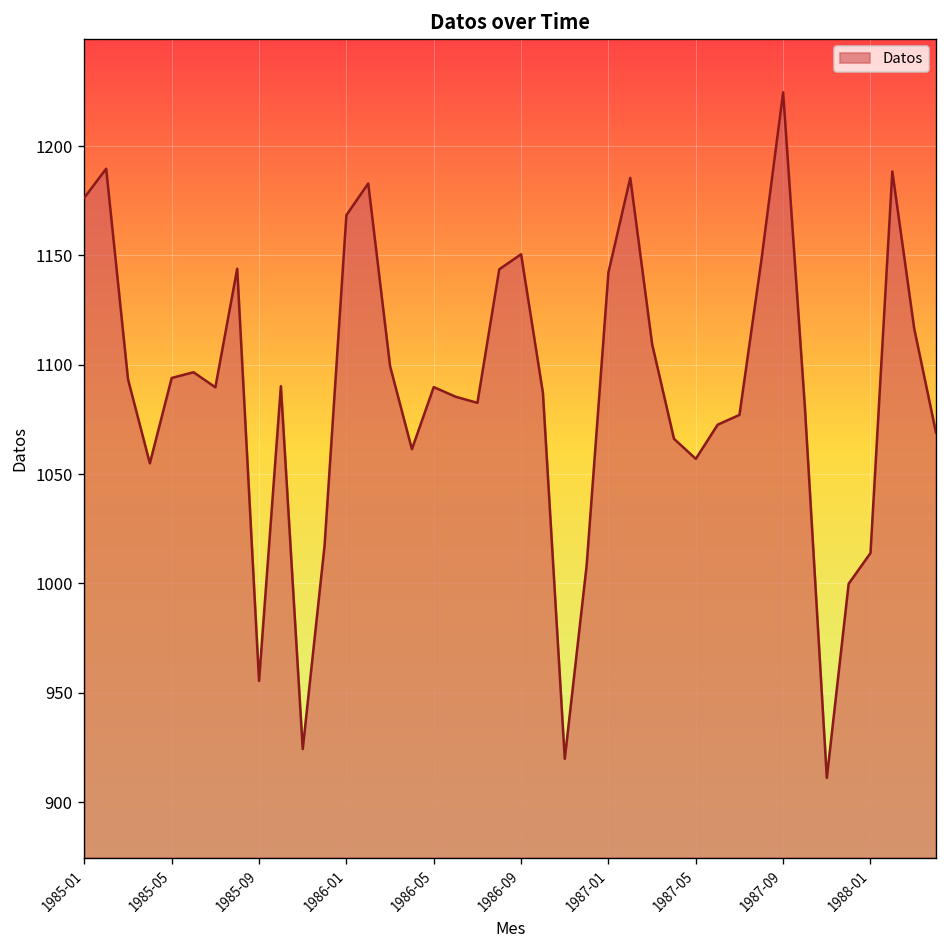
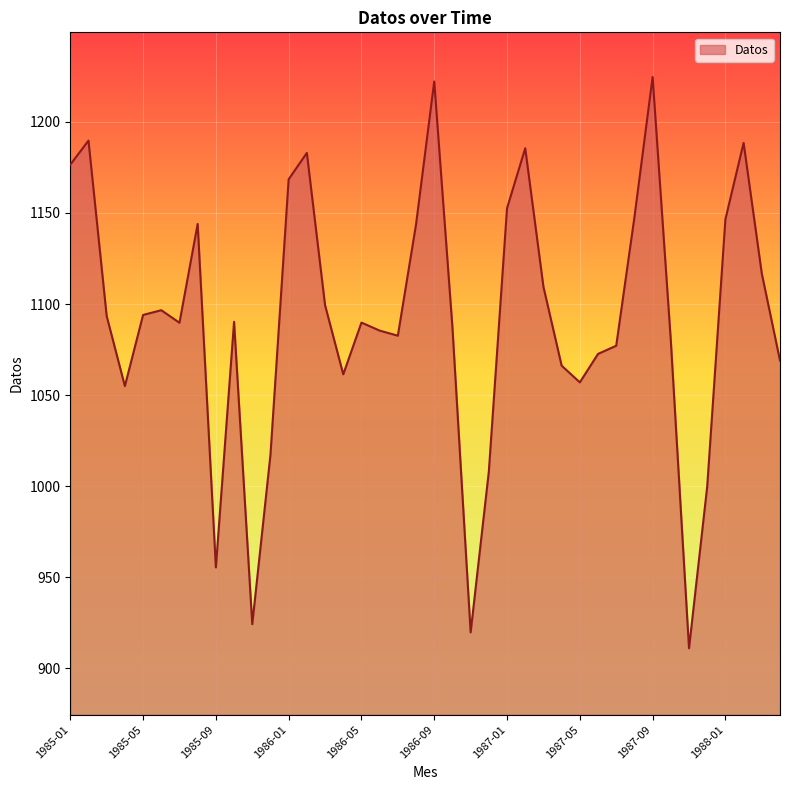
  {
    "1985-01": 1176,
    "1985-05": 1094,
    "1985-09": 955,
    "1986-01": 1168,
    "1986-05": 1090,
-   "1986-09": 1151,
-   "1987-01": 1142,
+   "1986-09": 1222,
+   "1987-01": 1153,
    "1987-05": 1057,
    "1987-09": 1225,
-   "1988-01": 1014
+   "1988-01": 1147
  }
